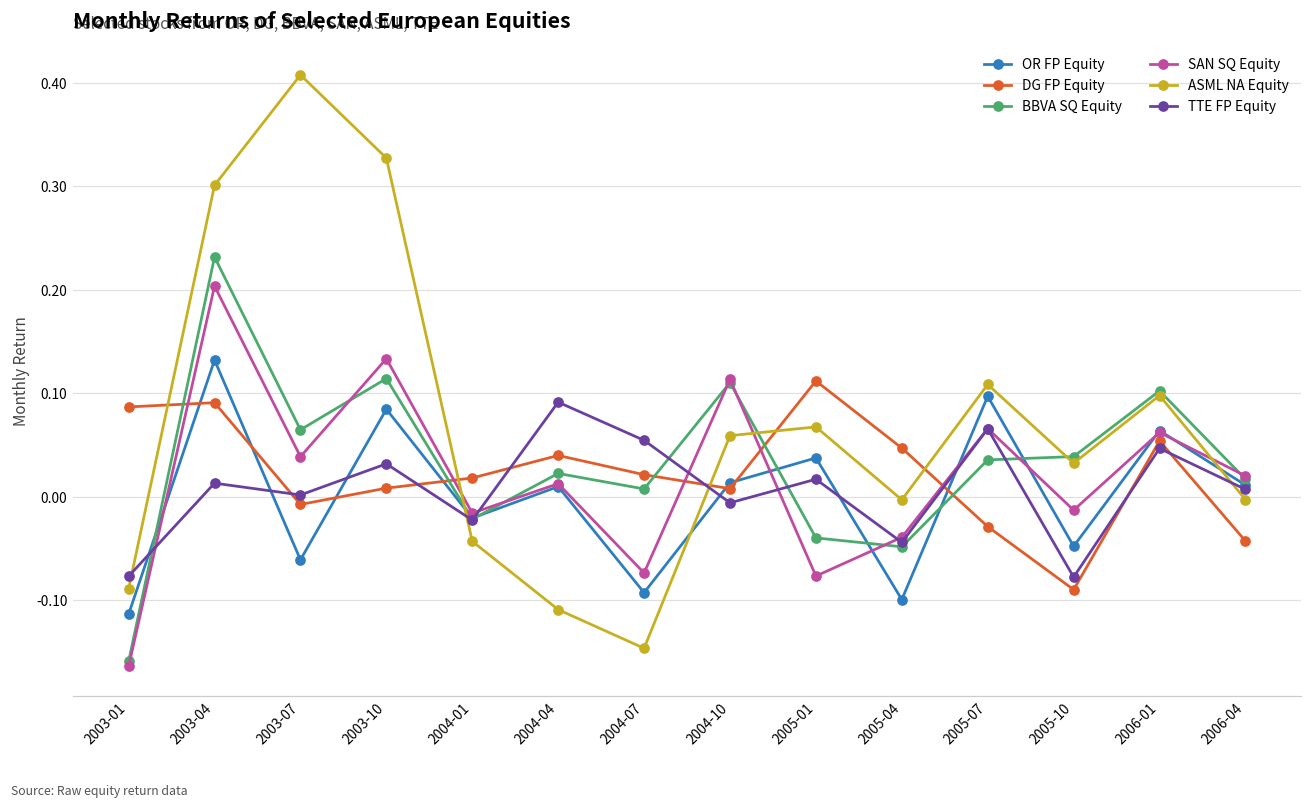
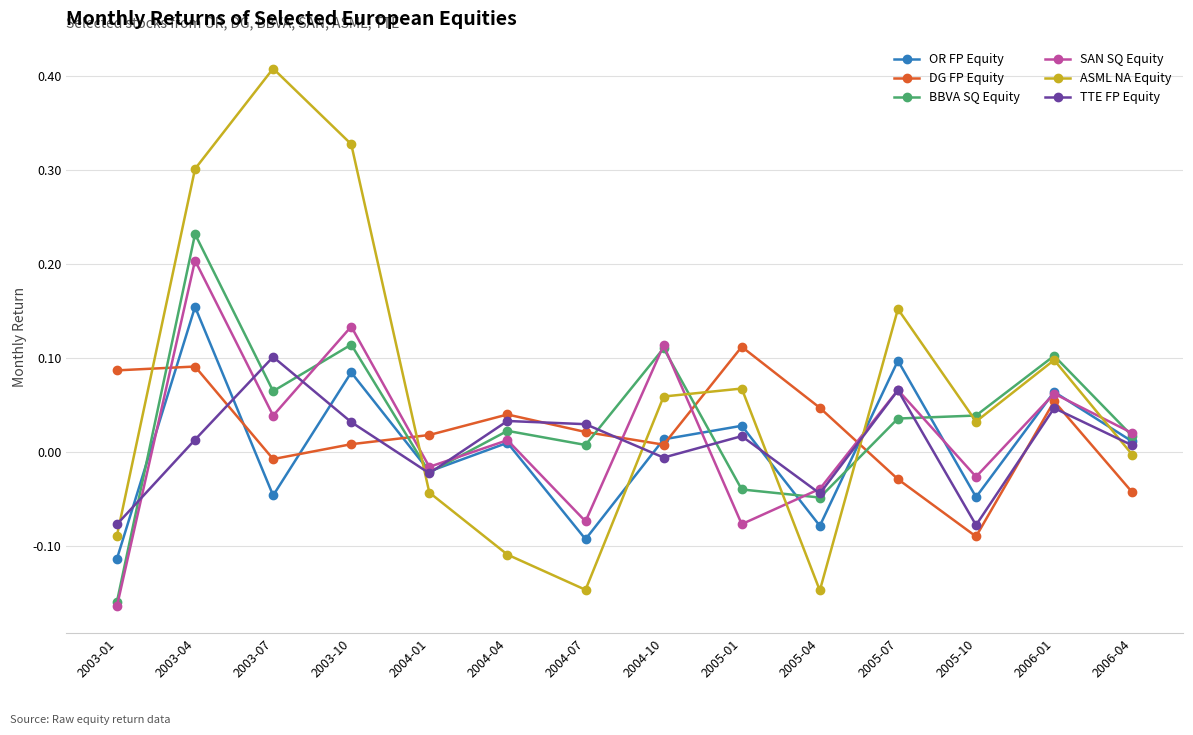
  {
    "OR FP Equity": {
      "2003-01": -0.11,
-     "2003-04": 0.13,
-     "2003-07": -0.06,
+     "2003-04": 0.15,
+     "2003-07": -0.05,
      "2003-10": 0.08,
      "2004-04": 0.01,
      "2004-07": -0.09,
      "2004-10": 0.01,
-     "2005-01": 0.04,
-     "2005-04": -0.10,
+     "2005-01": 0.03,
+     "2005-04": -0.08,
      "2005-07": 0.10,
      "2005-10": -0.05,
      "2006-04": 0.01
    },
    "DG FP Equity": {
      "2003-01": 0.09,
      "2003-04": 0.09,
      "2003-07": -0.01,
      "2003-10": 0.01,
      "2004-01": 0.02,
      "2004-04": 0.04,
      "2004-07": 0.02,
      "2004-10": 0.01,
      "2005-01": 0.11,
      "2005-04": 0.05,
      "2005-07": -0.03,
      "2005-10": -0.09,
      "2006-01": 0.05,
      "2006-04": -0.04
    },
    "BBVA SQ Equity": {
      "2003-01": -0.16,
      "2003-04": 0.23,
      "2003-07": 0.06,
      "2003-10": 0.11,
      "2004-04": 0.02,
      "2004-07": 0.01,
      "2004-10": 0.11,
      "2005-01": -0.04,
      "2005-04": -0.05,
      "2005-07": 0.04,
      "2005-10": 0.04,
      "2006-01": 0.10,
      "2006-04": 0.02
    },
    "SAN SQ Equity": {
      "2003-01": -0.16,
      "2003-04": 0.20,
      "2003-07": 0.04,
      "2003-10": 0.13,
      "2004-01": -0.02,
      "2004-04": 0.01,
      "2004-07": -0.07,
      "2004-10": 0.11,
      "2005-01": -0.08,
      "2005-04": -0.04,
-     "2005-10": -0.01,
+     "2005-10": -0.03,
      "2006-04": 0.02
    },
    "ASML NA Equity": {
      "2003-01": -0.09,
      "2003-04": 0.30,
      "2003-07": 0.41,
      "2003-10": 0.33,
      "2004-01": -0.04,
      "2004-04": -0.11,
      "2004-07": -0.15,
      "2004-10": 0.06,
      "2005-01": 0.07,
-     "2005-04": 0.00,
-     "2005-07": 0.11,
+     "2005-04": -0.15,
+     "2005-07": 0.15,
      "2005-10": 0.03,
      "2006-01": 0.10,
      "2006-04": 0.00
    },
    "TTE FP Equity": {
      "2003-01": -0.08,
      "2003-04": 0.01,
-     "2003-07": 0.00,
+     "2003-07": 0.10,
      "2003-10": 0.03,
-     "2004-04": 0.09,
-     "2004-07": 0.05,
+     "2004-04": 0.03,
+     "2004-07": 0.03,
      "2004-10": -0.01,
      "2005-01": 0.02,
      "2005-04": -0.04,
      "2005-10": -0.08,
      "2006-01": 0.05,
      "2006-04": 0.01
    }
  }
